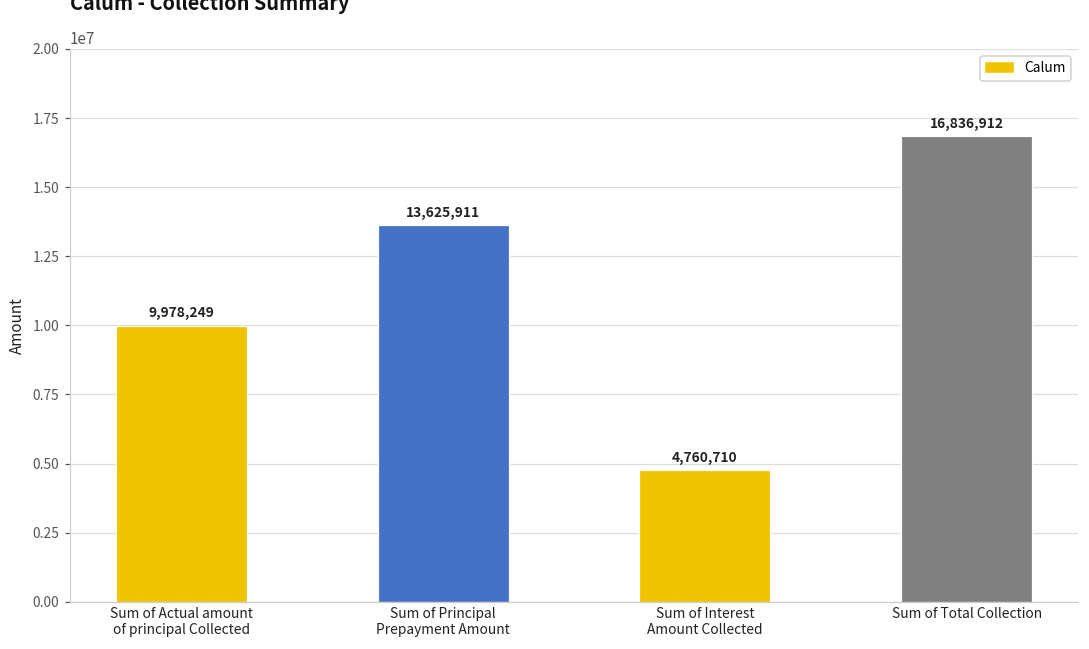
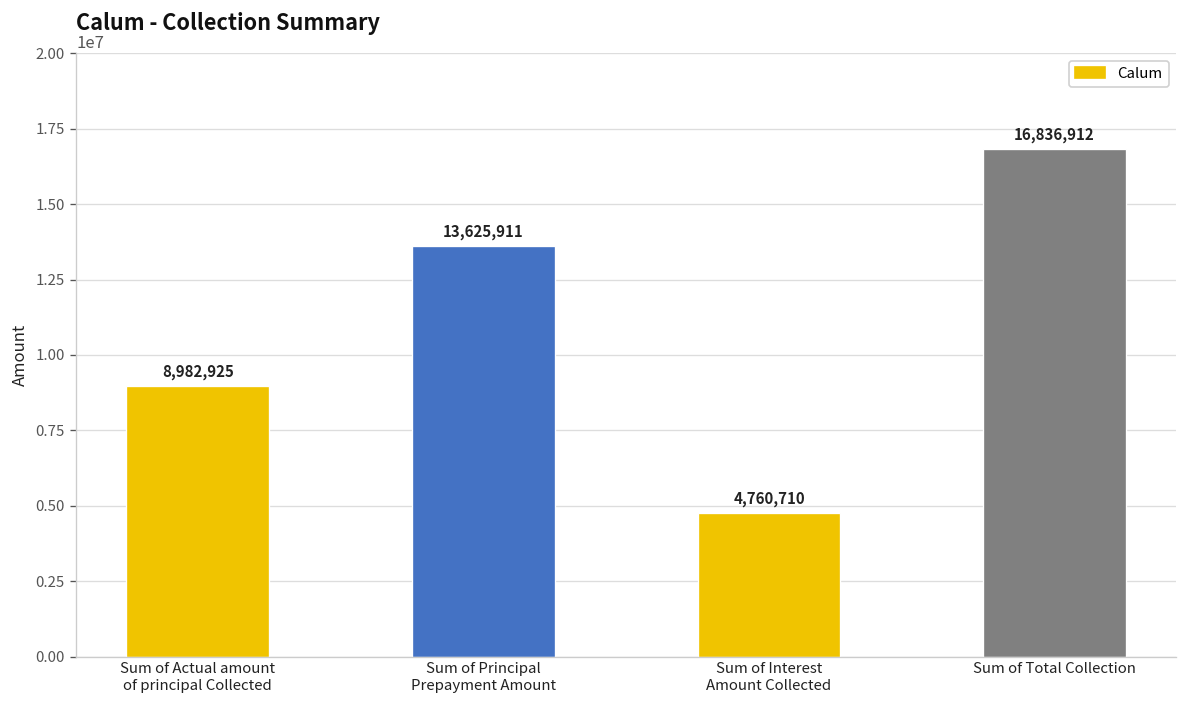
  {
-   "Sum of Actual amount of principal Collected": "9,978,249",
+   "Sum of Actual amount of principal Collected": "8,982,925",
    "Sum of Principal Prepayment Amount": "13,625,911",
    "Sum of Interest Amount Collected": "4,760,710",
    "Sum of Total Collection": "16,836,912"
  }
